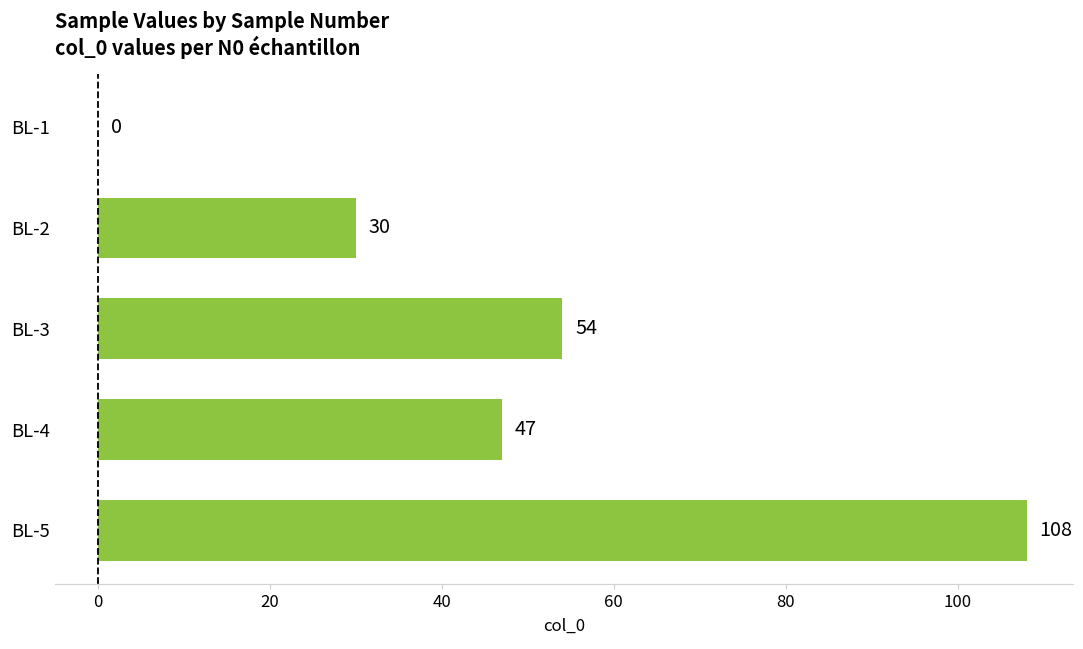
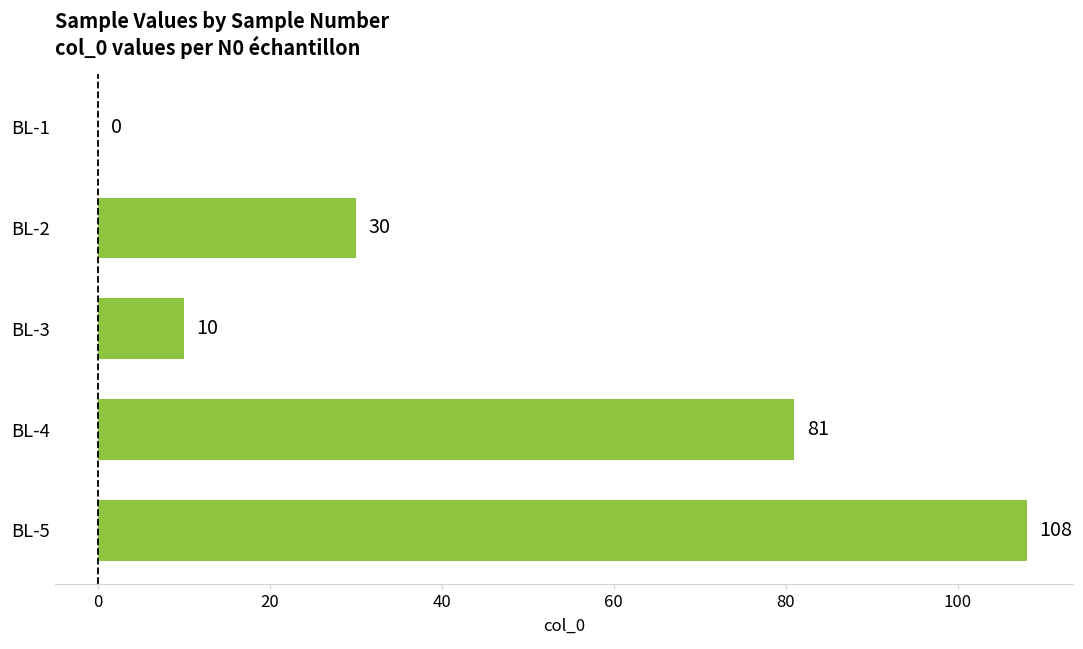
  {
    "BL-1": 0,
    "BL-2": 30,
-   "BL-3": 54,
-   "BL-4": 47,
+   "BL-3": 10,
+   "BL-4": 81,
    "BL-5": 108
  }
